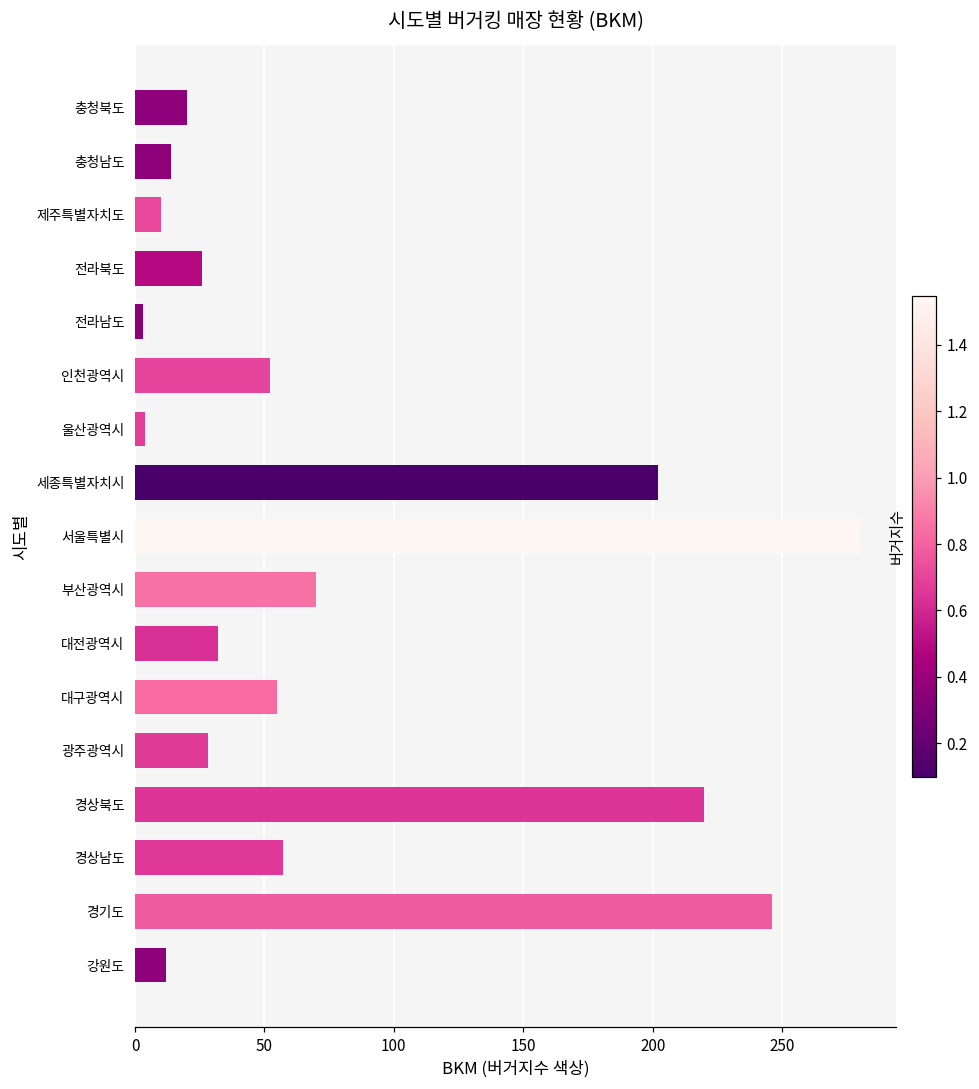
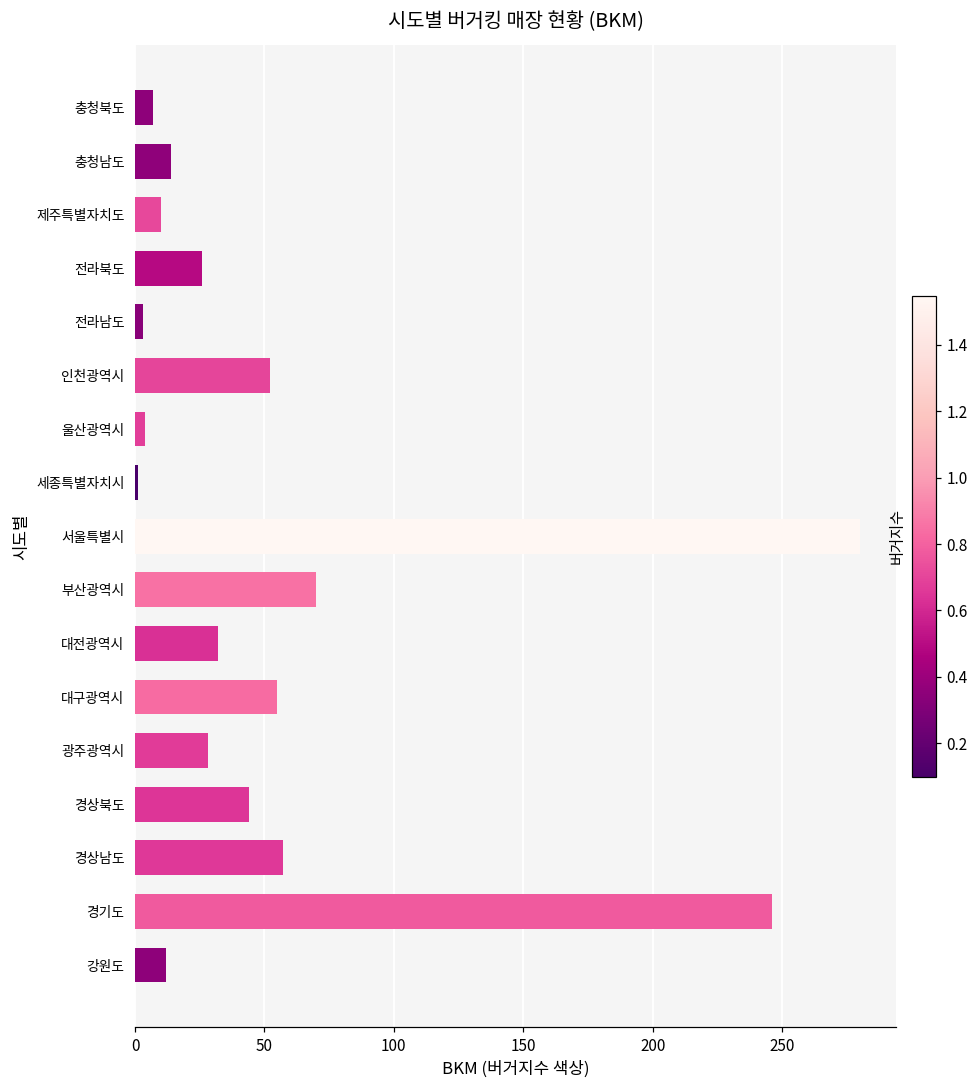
  {
-   "충청북도": 20,
+   "충청북도": 7,
    "충청남도": 14,
    "제주특별자치도": 10,
    "전라북도": 26,
    "전라남도": 3,
    "인천광역시": 52,
    "울산광역시": 4,
-   "세종특별자치시": 202,
+   "세종특별자치시": 1,
    "서울특별시": 280,
    "부산광역시": 70,
    "대전광역시": 32,
    "대구광역시": 55,
    "광주광역시": 28,
-   "경상북도": 220,
+   "경상북도": 44,
    "경상남도": 57,
    "경기도": 246,
    "강원도": 12
  }
